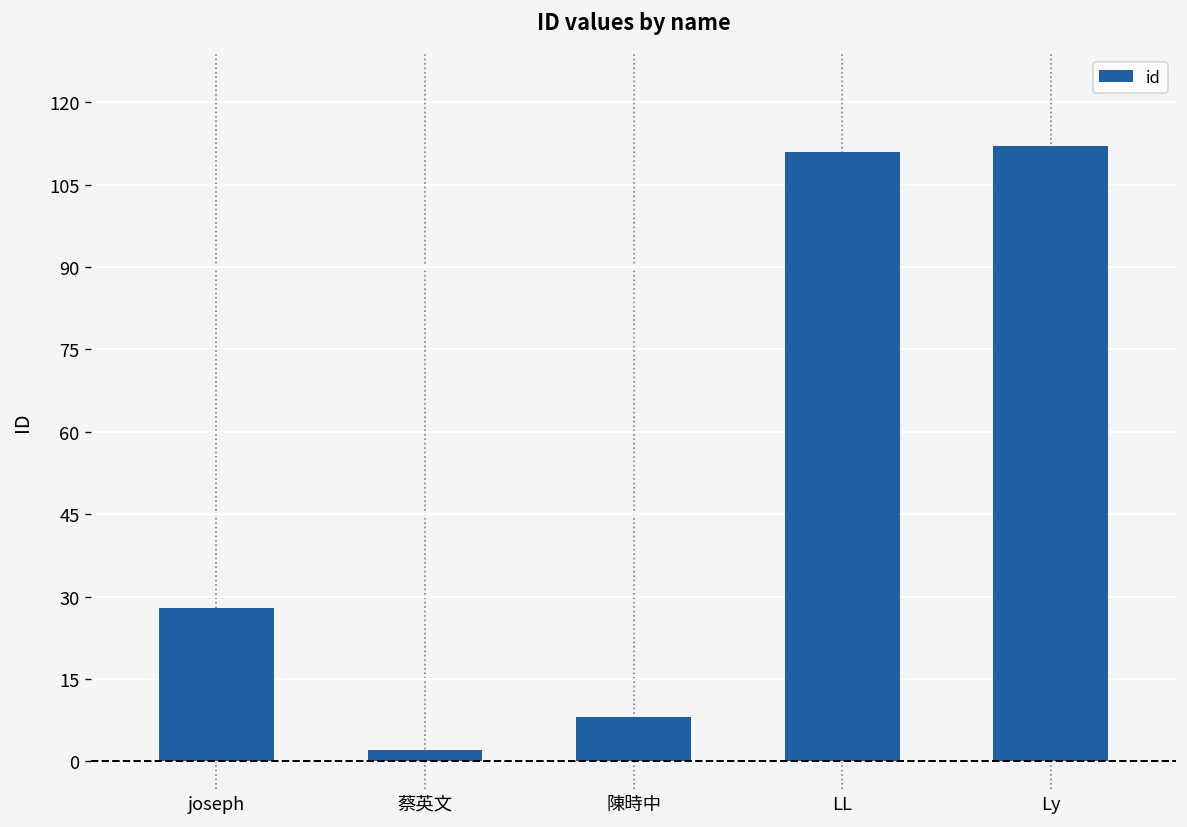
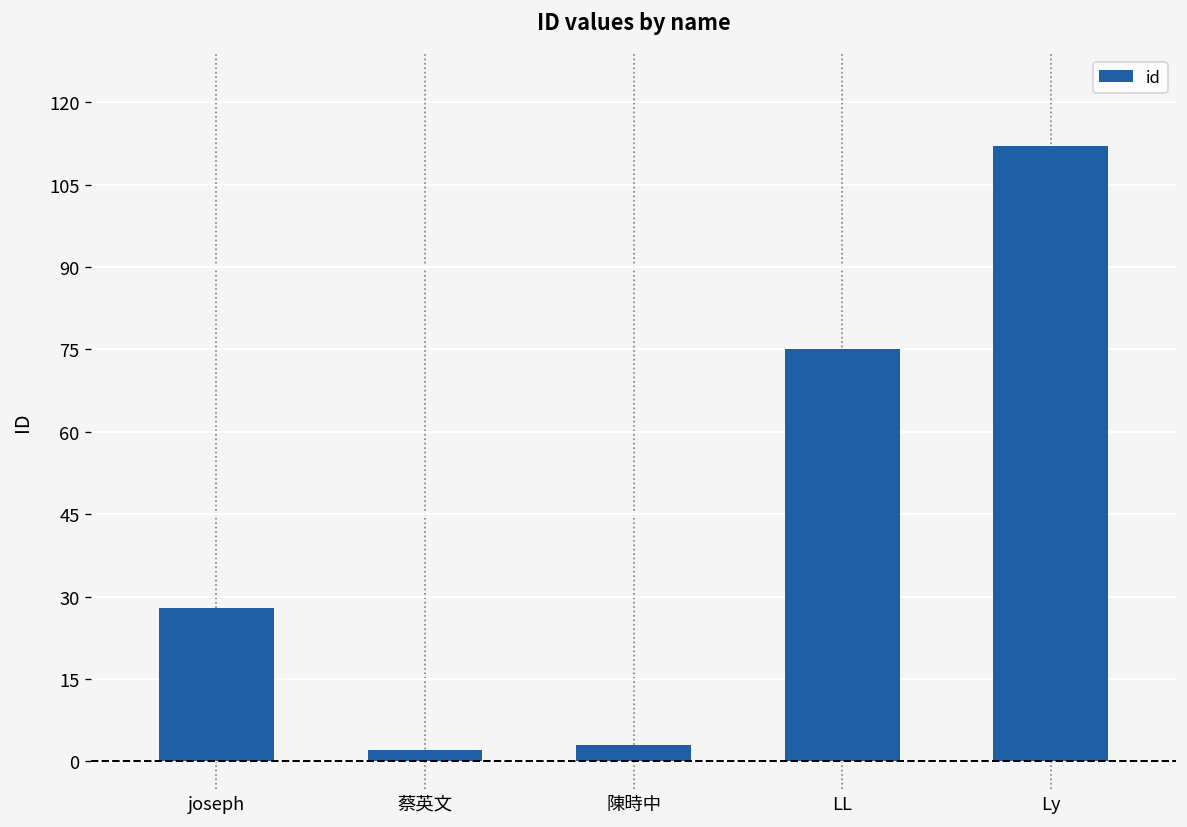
  {
    "joseph": 28,
    "蔡英文": 2,
-   "陳時中": 8,
-   "LL": 111,
+   "陳時中": 3,
+   "LL": 75,
    "Ly": 112
  }
